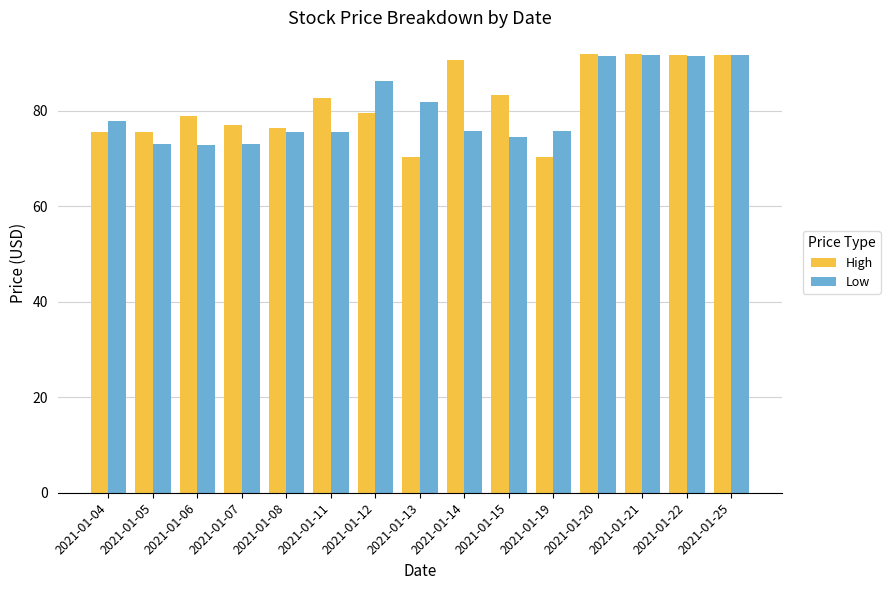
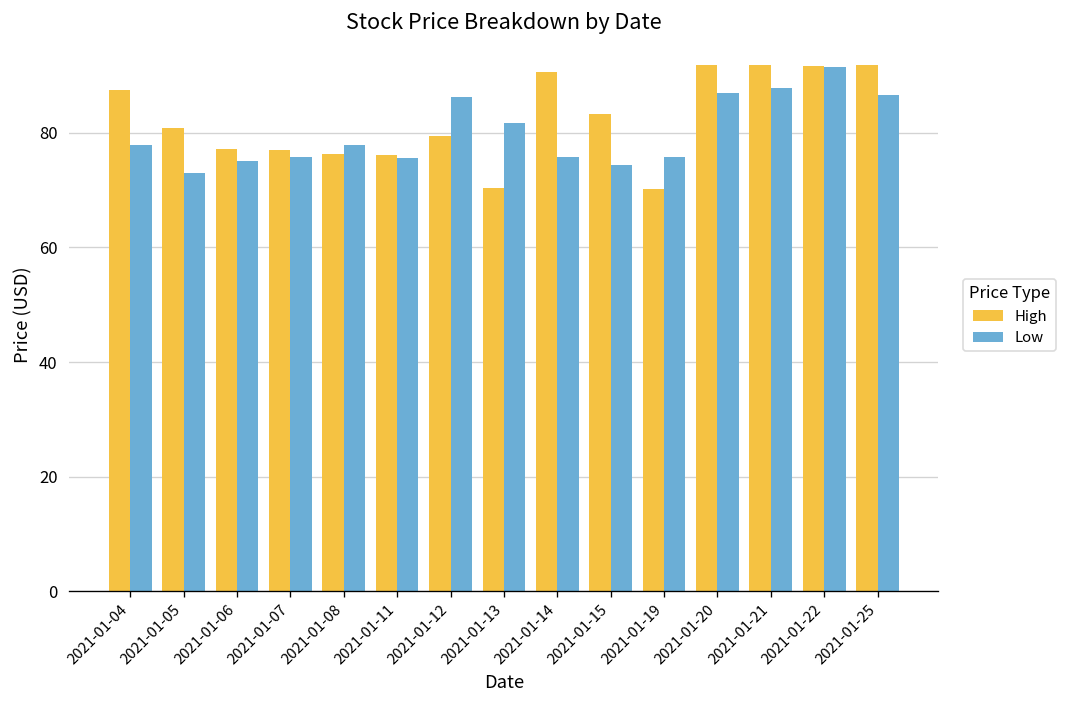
  {
    "High": {
-     "2021-01-04": 76,
-     "2021-01-05": 76,
-     "2021-01-06": 79,
+     "2021-01-04": 87,
+     "2021-01-05": 81,
+     "2021-01-06": 77,
      "2021-01-07": 77,
      "2021-01-08": 76,
-     "2021-01-11": 83,
+     "2021-01-11": 76,
      "2021-01-12": 79,
      "2021-01-13": 70,
      "2021-01-14": 91,
      "2021-01-15": 83,
      "2021-01-19": 70,
      "2021-01-20": 92,
      "2021-01-21": 92,
      "2021-01-22": 92,
      "2021-01-25": 92
    },
    "Low": {
      "2021-01-04": 78,
      "2021-01-05": 73,
-     "2021-01-06": 73,
-     "2021-01-07": 73,
-     "2021-01-08": 75,
+     "2021-01-06": 75,
+     "2021-01-07": 76,
+     "2021-01-08": 78,
      "2021-01-11": 76,
      "2021-01-12": 86,
      "2021-01-13": 82,
      "2021-01-14": 76,
      "2021-01-15": 74,
      "2021-01-19": 76,
-     "2021-01-20": 91,
-     "2021-01-21": 92,
+     "2021-01-20": 87,
+     "2021-01-21": 88,
      "2021-01-22": 92,
-     "2021-01-25": 92
+     "2021-01-25": 87
    }
  }
